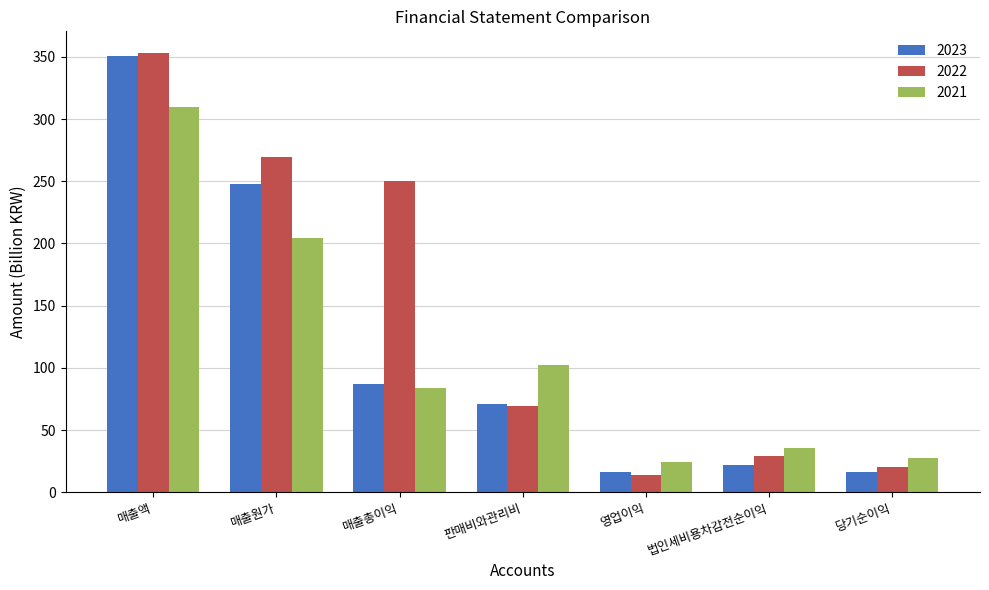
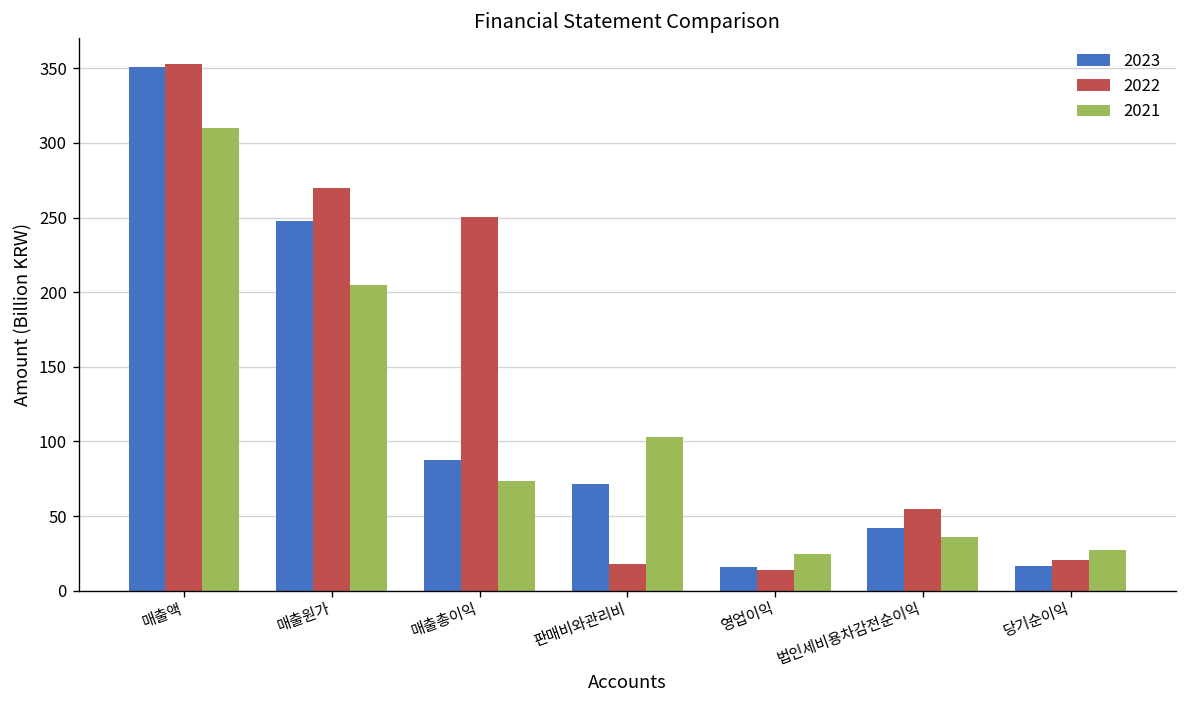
  {
    "2023": {
      "매출액": 351,
      "매출원가": 247,
      "매출총이익": 87,
      "판매비와관리비": 71,
      "영업이익": 16,
-     "법인세비용차감전순이익": 22,
+     "법인세비용차감전순이익": 42,
      "당기순이익": 16
    },
    "2022": {
      "매출액": 353,
      "매출원가": 270,
      "매출총이익": 250,
-     "판매비와관리비": 69,
+     "판매비와관리비": 18,
      "영업이익": 14,
-     "법인세비용차감전순이익": 29,
+     "법인세비용차감전순이익": 55,
      "당기순이익": 20
    },
    "2021": {
      "매출액": 310,
      "매출원가": 205,
-     "매출총이익": 84,
+     "매출총이익": 73,
      "판매비와관리비": 103,
      "영업이익": 24,
      "법인세비용차감전순이익": 36,
      "당기순이익": 27
    }
  }
